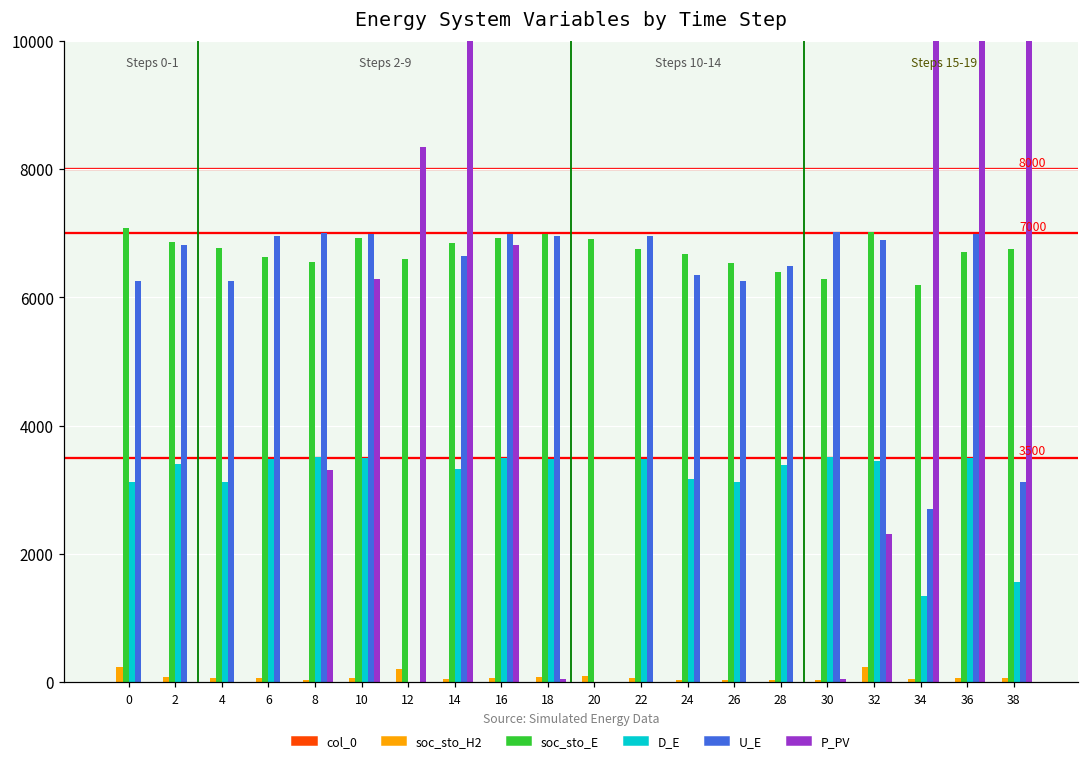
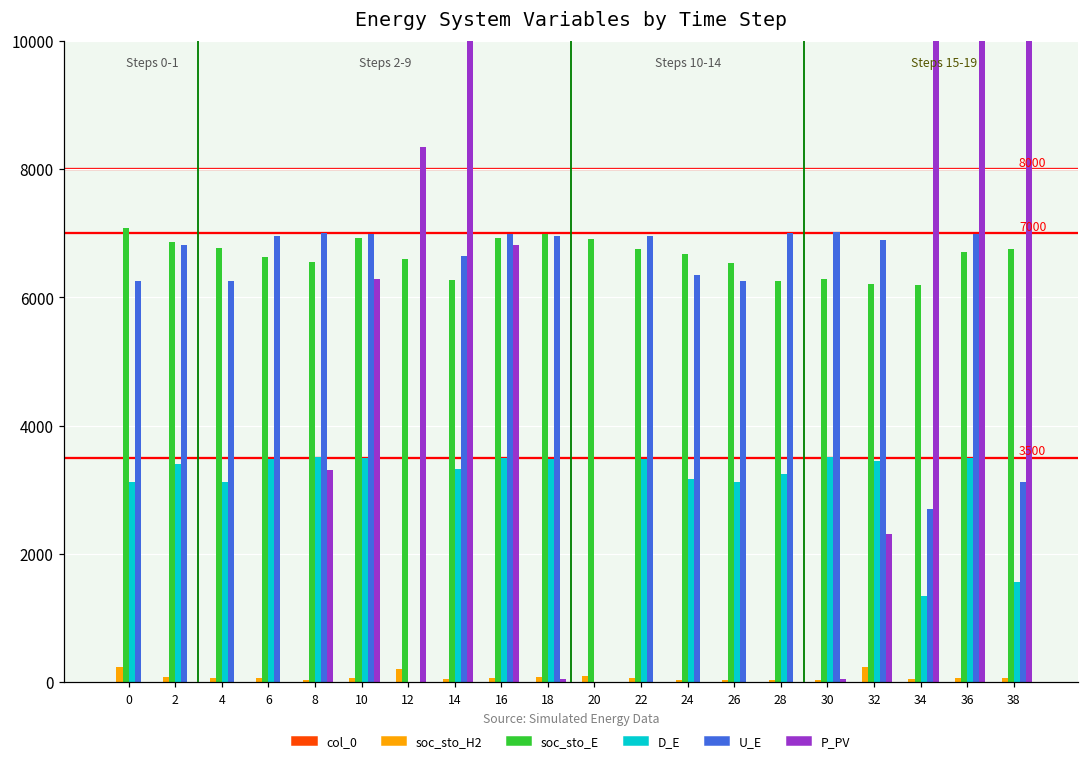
  {
    "col_0": {
      "0": 0,
      "2": 0,
      "4": 0,
      "6": 0,
      "8": 0,
      "10": 0,
      "12": 0,
      "16": 0,
      "20": 0,
      "22": 0,
      "24": 0,
      "28": 0,
      "30": 0,
      "32": 0,
      "34": 0,
      "36": 0,
      "38": 0
    },
    "soc_sto_H2": {
      "0": 200,
      "2": 100,
      "4": 100,
      "6": 100,
      "10": 100,
      "12": 200,
      "14": 100,
      "16": 100,
      "18": 100,
      "20": 100,
      "22": 100,
      "32": 200,
      "34": 100,
      "36": 100,
      "38": 100
    },
    "soc_sto_E": {
      "0": 7100,
      "2": 6900,
      "4": 6800,
      "6": 6600,
      "8": 6600,
      "10": 6900,
      "12": 6600,
-     "14": 6900,
+     "14": 6300,
      "16": 6900,
      "18": 7000,
      "20": 6900,
      "22": 6800,
      "24": 6700,
      "26": 6500,
-     "28": 6400,
+     "28": 6300,
      "30": 6300,
-     "32": 7000,
+     "32": 6200,
      "34": 6200,
      "36": 6700
    },
    "D_E": {
      "0": 3100,
      "2": 3400,
      "4": 3100,
      "6": 3500,
      "8": 3500,
      "10": 3500,
      "12": 0,
      "14": 3300,
      "16": 3500,
      "18": 3500,
      "20": 0,
      "22": 3500,
      "24": 3200,
      "26": 3100,
-     "28": 3400,
+     "28": 3200,
      "30": 3500,
      "32": 3400,
      "34": 1300,
      "36": 3500,
      "38": 1600
    },
    "U_E": {
      "0": 6300,
      "2": 6800,
      "4": 6300,
      "6": 7000,
      "8": 7000,
      "10": 7000,
      "12": 0,
      "14": 6600,
      "16": 7000,
      "18": 7000,
      "20": 0,
      "22": 7000,
      "24": 6300,
      "26": 6300,
-     "28": 6500,
+     "28": 7000,
      "30": 7000,
      "32": 6900,
      "34": 2700,
      "36": 7000
    },
    "P_PV": {
      "0": 0,
      "2": 0,
      "4": 0,
      "6": 0,
      "8": 3300,
      "10": 6300,
      "12": 8400,
      "16": 6800,
      "18": 100,
      "20": 0,
      "22": 0,
      "24": 0,
      "26": 0,
      "28": 0,
      "30": 100,
      "32": 2300
    }
  }
